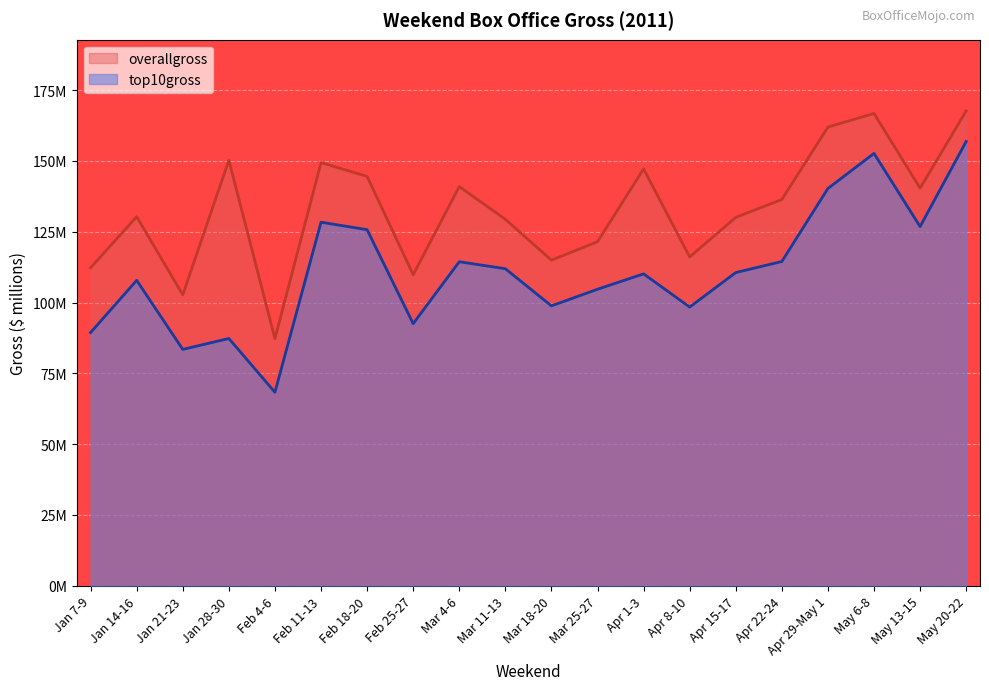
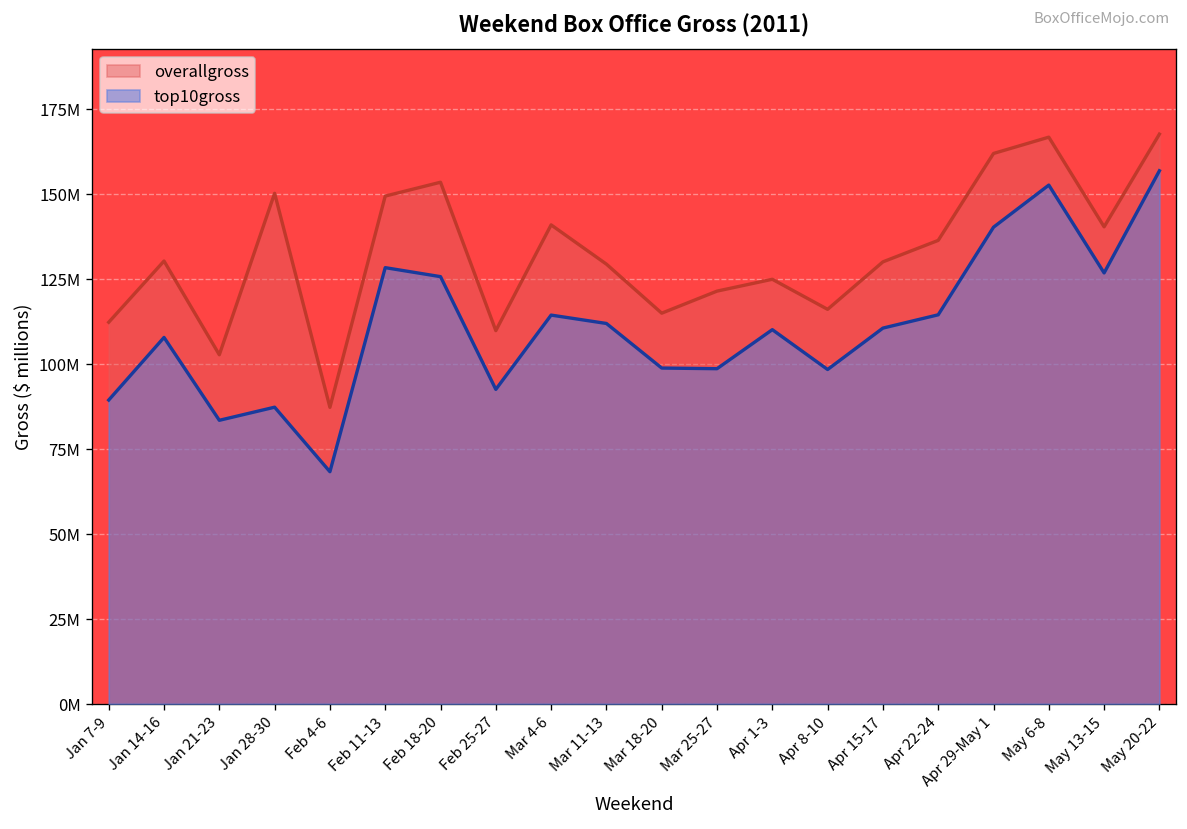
  {
    "overallgross": {
      "Jan 7-9": 112000000,
      "Jan 14-16": 130000000,
      "Jan 21-23": 103000000,
      "Jan 28-30": 150000000,
      "Feb 4-6": 87000000,
      "Feb 11-13": 149000000,
-     "Feb 18-20": 145000000,
+     "Feb 18-20": 153000000,
      "Feb 25-27": 110000000,
      "Mar 4-6": 141000000,
      "Mar 11-13": 129000000,
      "Mar 18-20": 115000000,
      "Mar 25-27": 121000000,
-     "Apr 1-3": 147000000,
+     "Apr 1-3": 125000000,
      "Apr 8-10": 116000000,
      "Apr 15-17": 130000000,
      "Apr 22-24": 136000000,
      "Apr 29-May 1": 162000000,
      "May 6-8": 167000000,
      "May 13-15": 140000000,
      "May 20-22": 168000000
    },
    "top10gross": {
      "Jan 7-9": 89000000,
      "Jan 14-16": 108000000,
      "Jan 21-23": 83000000,
      "Jan 28-30": 87000000,
      "Feb 4-6": 68000000,
      "Feb 11-13": 128000000,
      "Feb 18-20": 126000000,
      "Feb 25-27": 93000000,
      "Mar 4-6": 114000000,
      "Mar 11-13": 112000000,
      "Mar 18-20": 99000000,
-     "Mar 25-27": 105000000,
+     "Mar 25-27": 99000000,
      "Apr 1-3": 110000000,
      "Apr 8-10": 98000000,
      "Apr 15-17": 111000000,
      "Apr 22-24": 114000000,
      "Apr 29-May 1": 140000000,
      "May 6-8": 153000000,
      "May 13-15": 127000000,
      "May 20-22": 157000000
    }
  }
